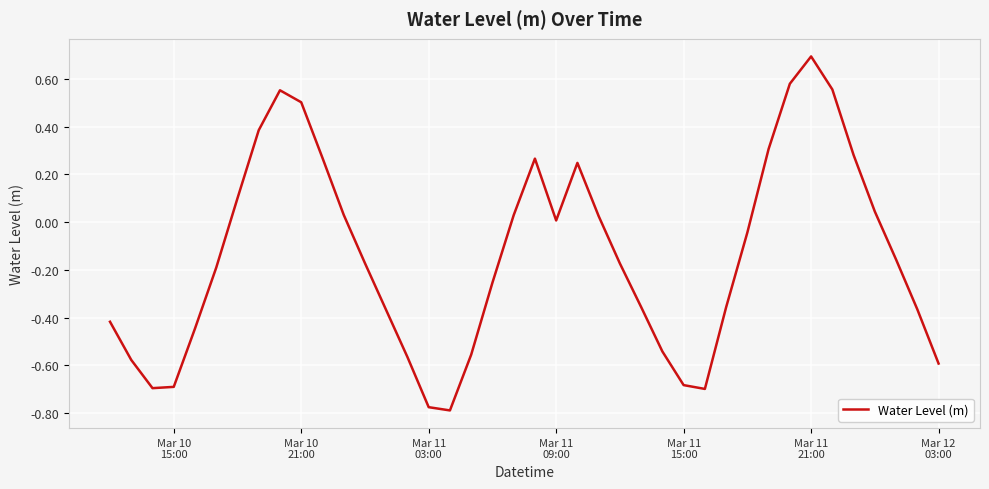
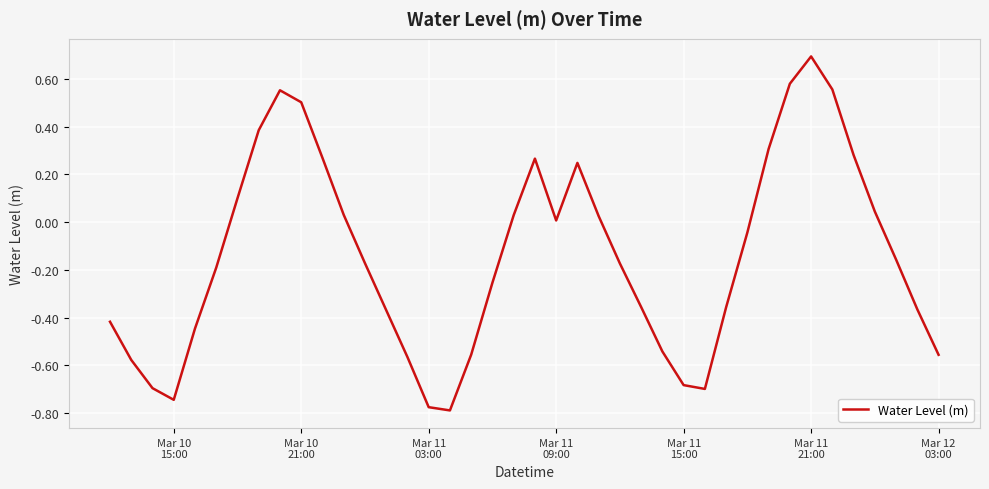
  {
-   "Mar 10 15:00": -0.69,
+   "Mar 10 15:00": -0.74,
    "Mar 10 21:00": 0.50,
    "Mar 11 03:00": -0.78,
    "Mar 11 09:00": 0.01,
    "Mar 11 15:00": -0.68,
    "Mar 11 21:00": 0.69,
-   "Mar 12 03:00": -0.59
+   "Mar 12 03:00": -0.56
  }
